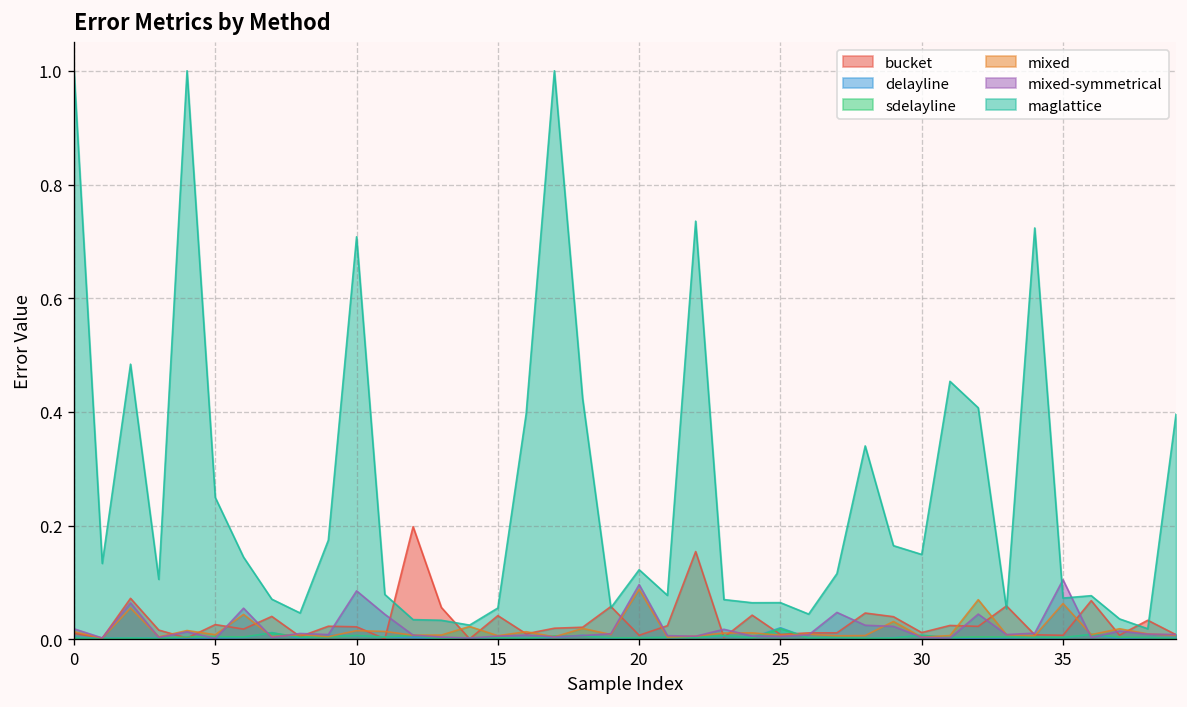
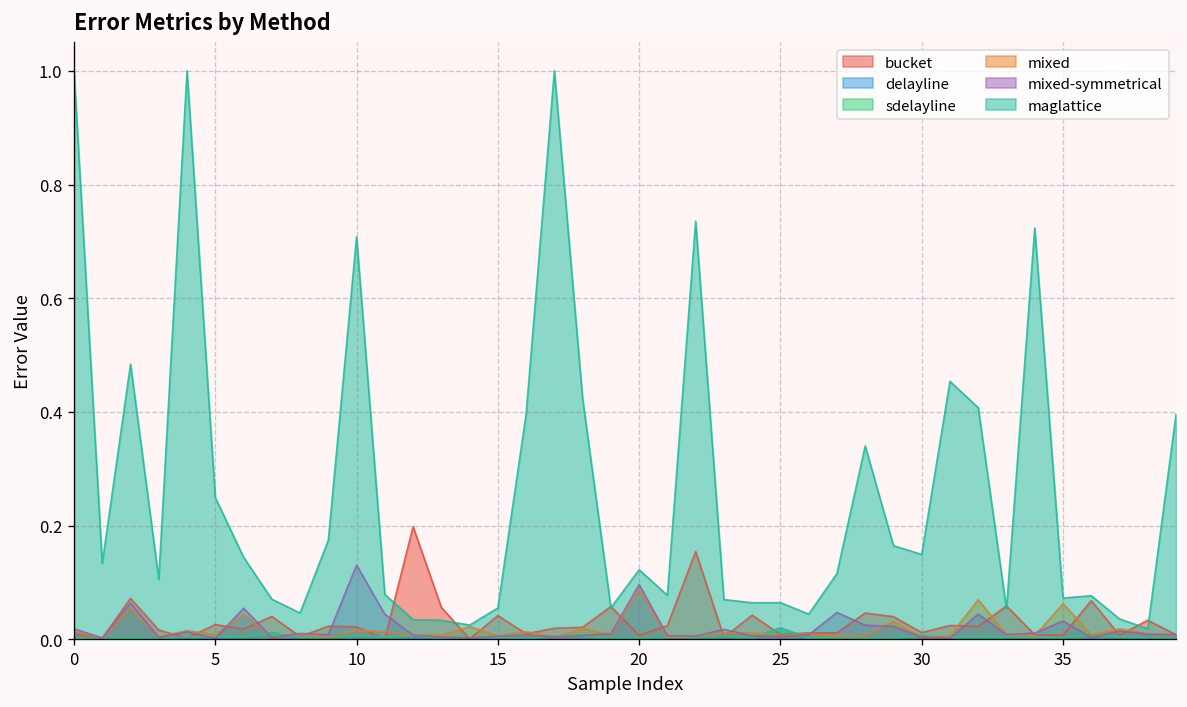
  {
    "mixed-symmetrical": {
-     "10": 0.09,
+     "10": 0.13,
      "20": 0.10,
-     "35": 0.11
+     "35": 0.03
    }
  }
